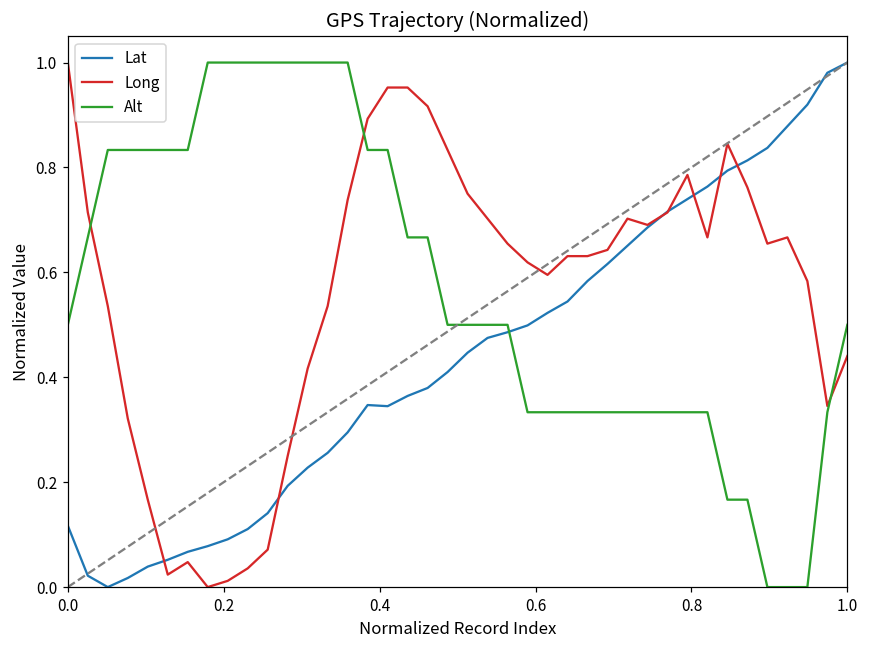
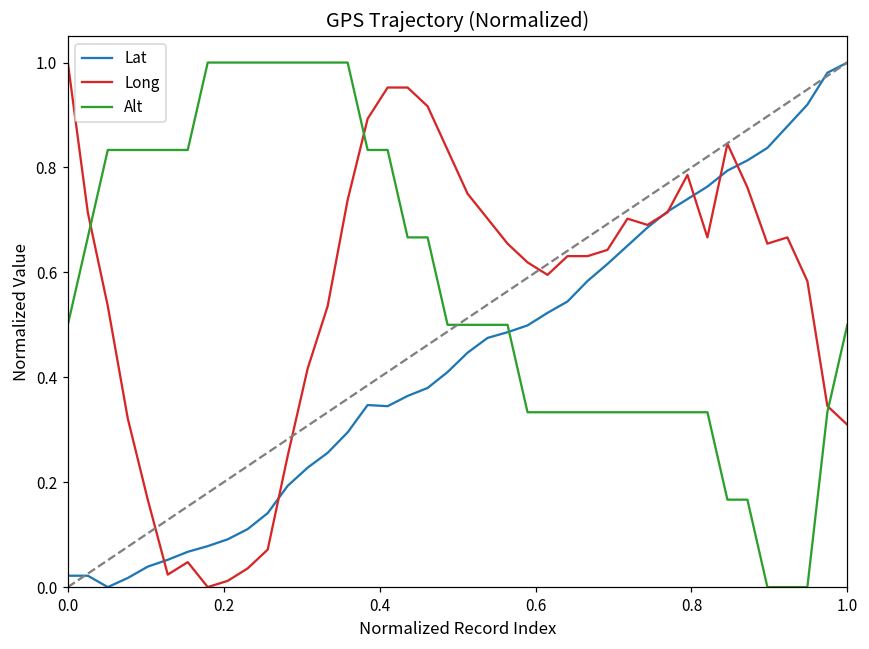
  {
    "Lat": {
-     "0.0": 0.12
+     "0.0": 0.02
    },
    "Long": {
      "0.0": 1.00,
-     "1.0": 0.44
+     "1.0": 0.31
    },
    "Alt": {
      "0.0": 0.50,
      "1.0": 0.50
    }
  }
